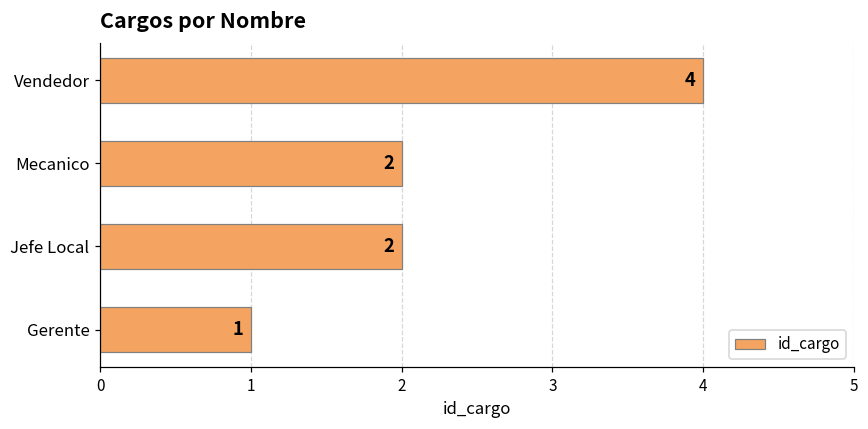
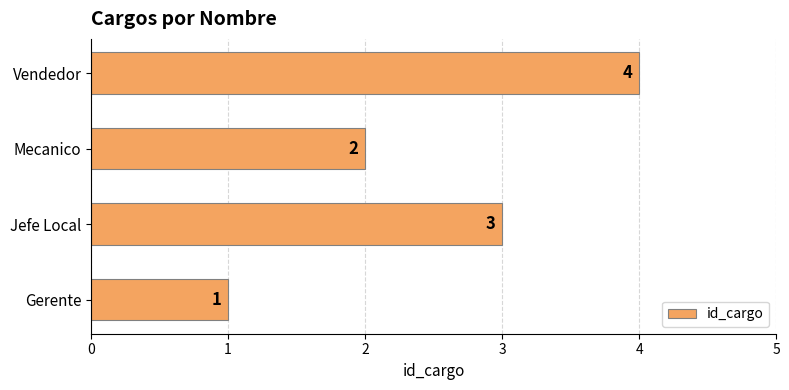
  {
    "Vendedor": 4,
    "Mecanico": 2,
-   "Jefe Local": 2,
+   "Jefe Local": 3,
    "Gerente": 1
  }
